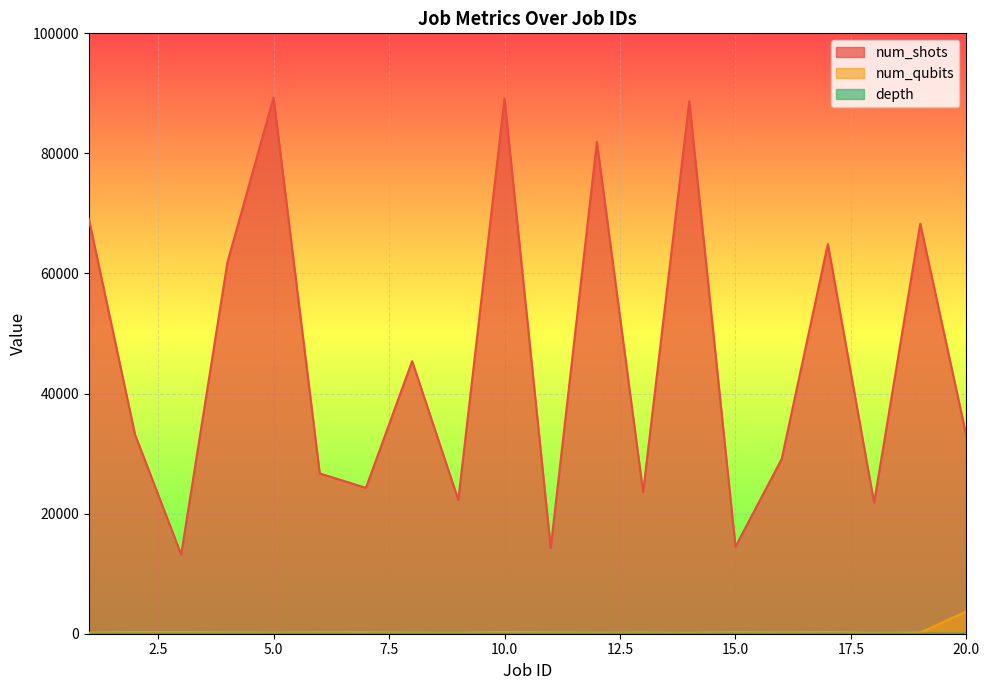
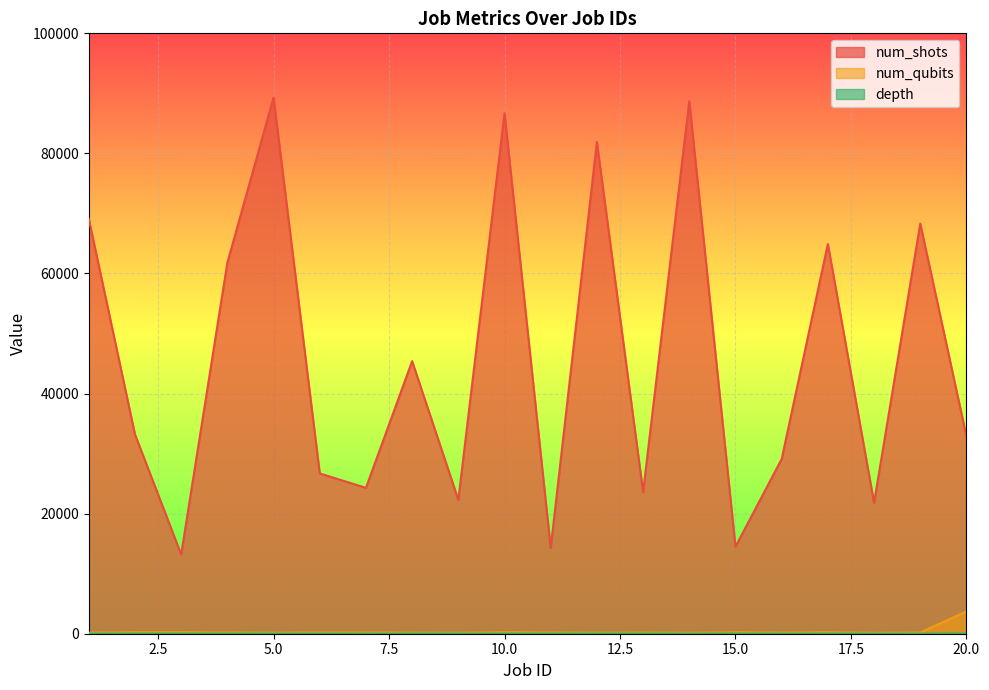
  {
    "num_shots": {
      "5.0": 89000,
-     "10.0": 89000,
+     "10.0": 87000,
      "15.0": 15000,
      "20.0": 33000
    },
    "num_qubits": {
      "20.0": 4000
    },
    "depth": {
      "20.0": 0
    }
  }
